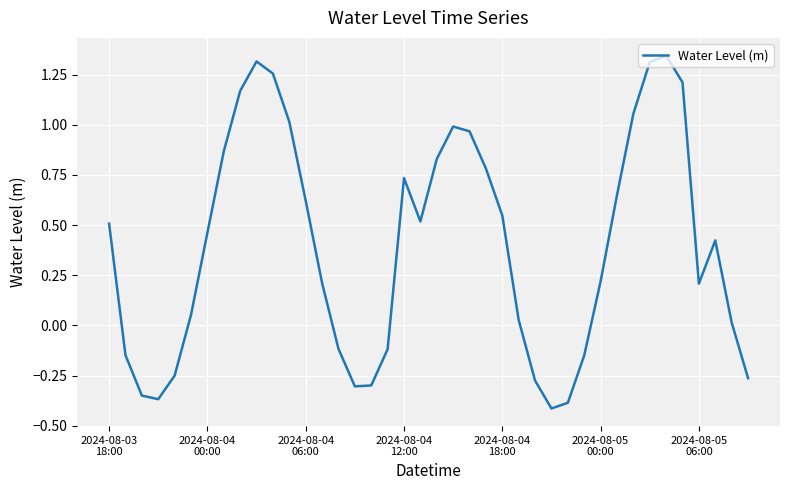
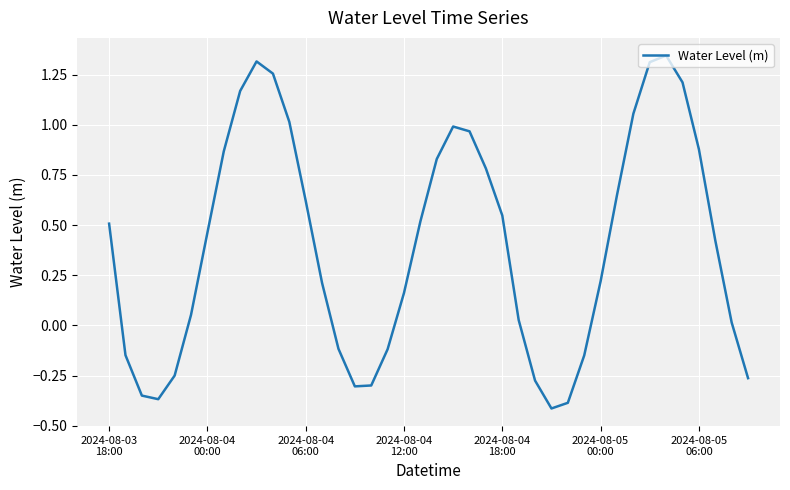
  {
    "2024-08-03 18:00": 0.51,
    "2024-08-04 00:00": 0.46,
    "2024-08-04 06:00": 0.62,
-   "2024-08-04 12:00": 0.73,
+   "2024-08-04 12:00": 0.16,
    "2024-08-04 18:00": 0.55,
    "2024-08-05 00:00": 0.22,
-   "2024-08-05 06:00": 0.21
+   "2024-08-05 06:00": 0.88
  }
